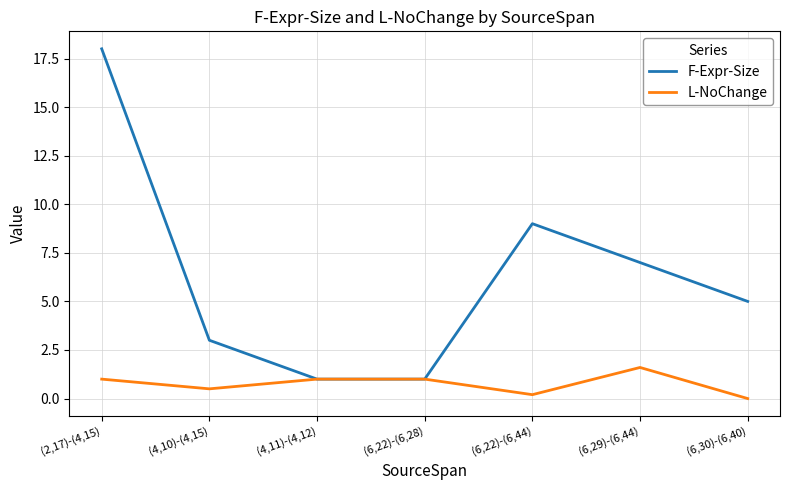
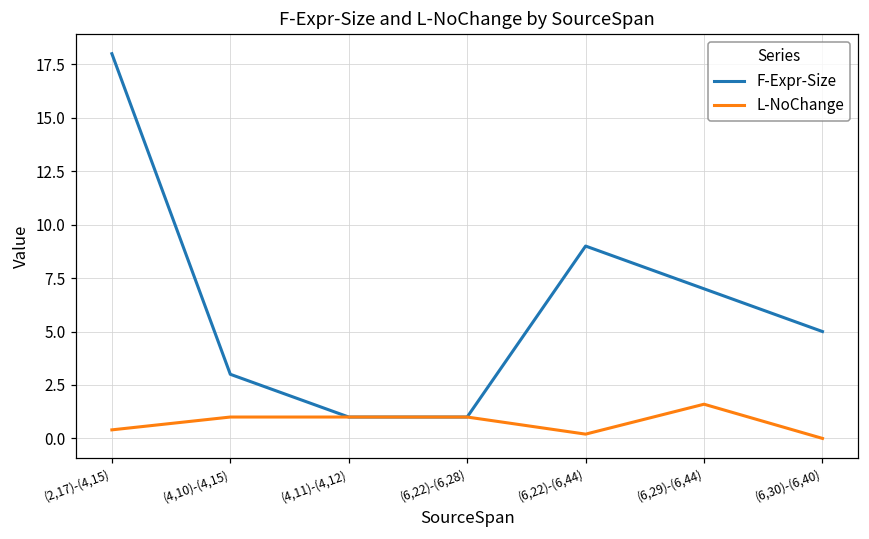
  {
    "F-Expr-Size": {
      "(2,17)-(4,15)": 18.0,
      "(4,10)-(4,15)": 3.0,
      "(6,22)-(6,44)": 9.0,
      "(6,29)-(6,44)": 7.0,
      "(6,30)-(6,40)": 5.0
    },
    "L-NoChange": {
-     "(2,17)-(4,15)": 1.0,
-     "(4,10)-(4,15)": 0.5,
+     "(2,17)-(4,15)": 0.4,
+     "(4,10)-(4,15)": 1.0,
      "(6,22)-(6,44)": 0.2,
      "(6,29)-(6,44)": 1.6,
      "(6,30)-(6,40)": 0.0
    }
  }
